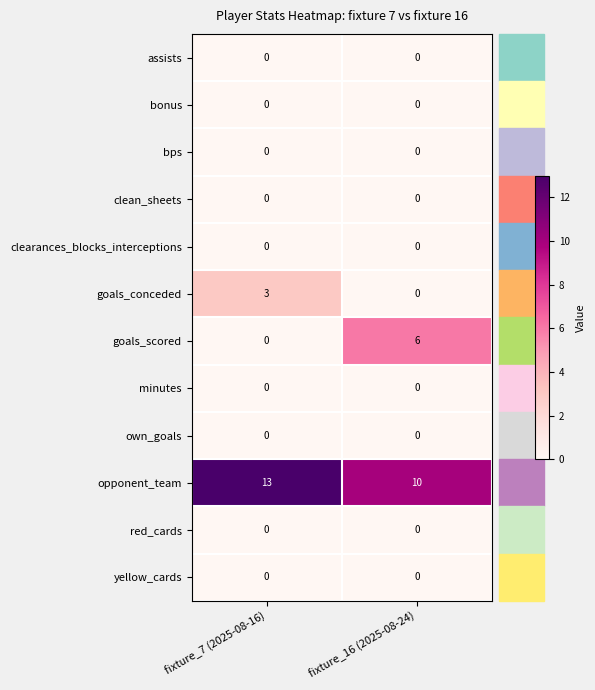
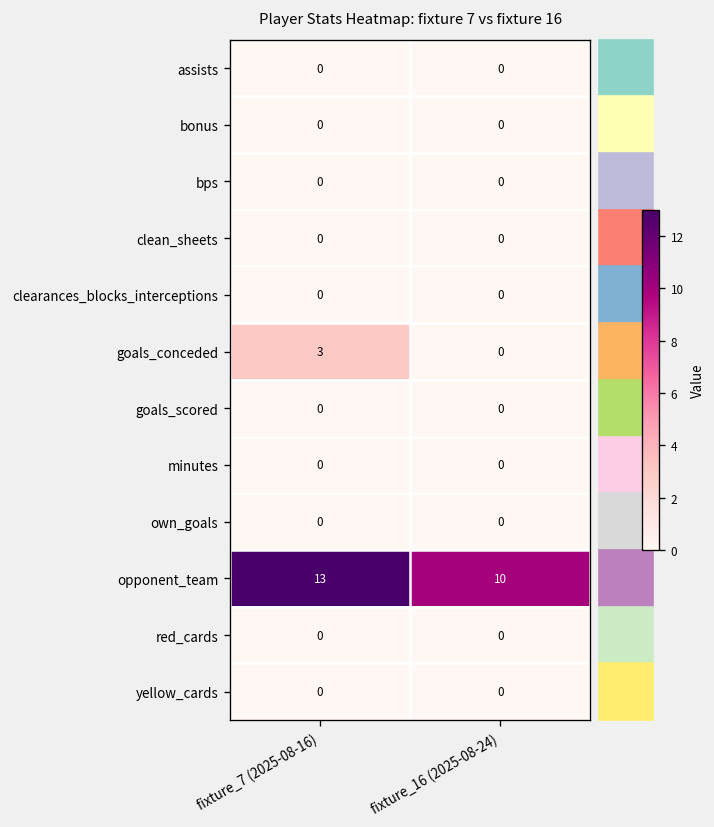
  {
    "assists": {
      "fixture_7 (2025-08-16)": 0,
      "fixture_16 (2025-08-24)": 0
    },
    "bonus": {
      "fixture_7 (2025-08-16)": 0,
      "fixture_16 (2025-08-24)": 0
    },
    "bps": {
      "fixture_7 (2025-08-16)": 0,
      "fixture_16 (2025-08-24)": 0
    },
    "clean_sheets": {
      "fixture_7 (2025-08-16)": 0,
      "fixture_16 (2025-08-24)": 0
    },
    "clearances_blocks_interceptions": {
      "fixture_7 (2025-08-16)": 0,
      "fixture_16 (2025-08-24)": 0
    },
    "goals_conceded": {
      "fixture_7 (2025-08-16)": 3,
      "fixture_16 (2025-08-24)": 0
    },
    "goals_scored": {
      "fixture_7 (2025-08-16)": 0,
-     "fixture_16 (2025-08-24)": 6
+     "fixture_16 (2025-08-24)": 0
    },
    "minutes": {
      "fixture_7 (2025-08-16)": 0,
      "fixture_16 (2025-08-24)": 0
    },
    "own_goals": {
      "fixture_7 (2025-08-16)": 0,
      "fixture_16 (2025-08-24)": 0
    },
    "opponent_team": {
      "fixture_7 (2025-08-16)": 13,
      "fixture_16 (2025-08-24)": 10
    },
    "red_cards": {
      "fixture_7 (2025-08-16)": 0,
      "fixture_16 (2025-08-24)": 0
    },
    "yellow_cards": {
      "fixture_7 (2025-08-16)": 0,
      "fixture_16 (2025-08-24)": 0
    }
  }
